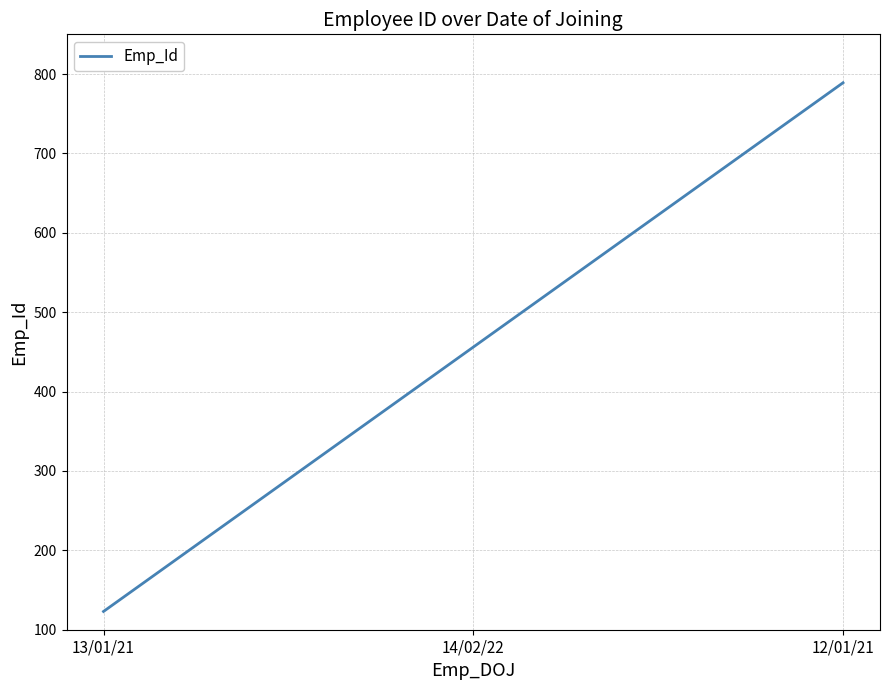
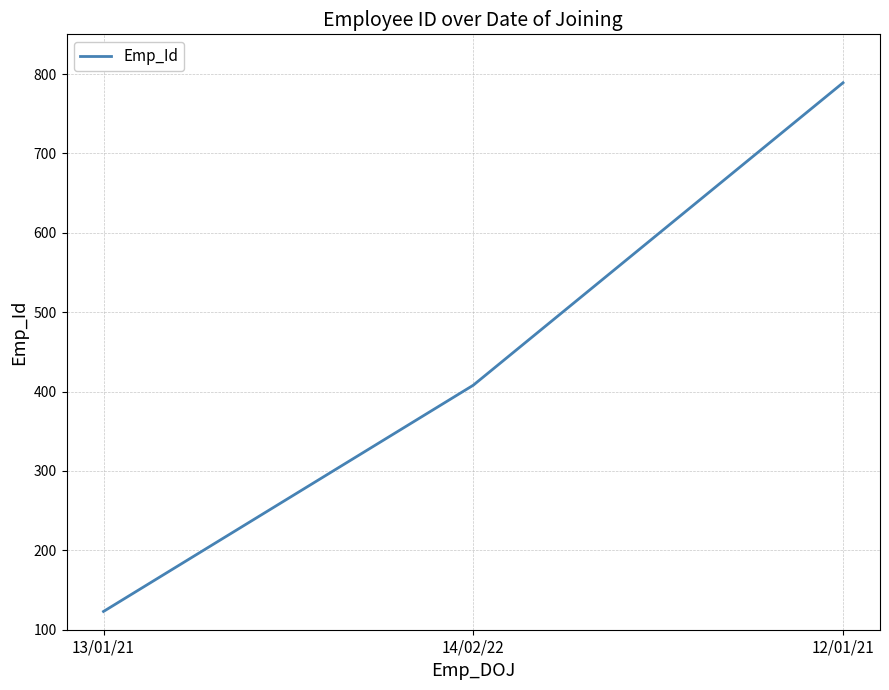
  {
    "13/01/21": 120,
-   "14/02/22": 460,
+   "14/02/22": 410,
    "12/01/21": 790
  }
